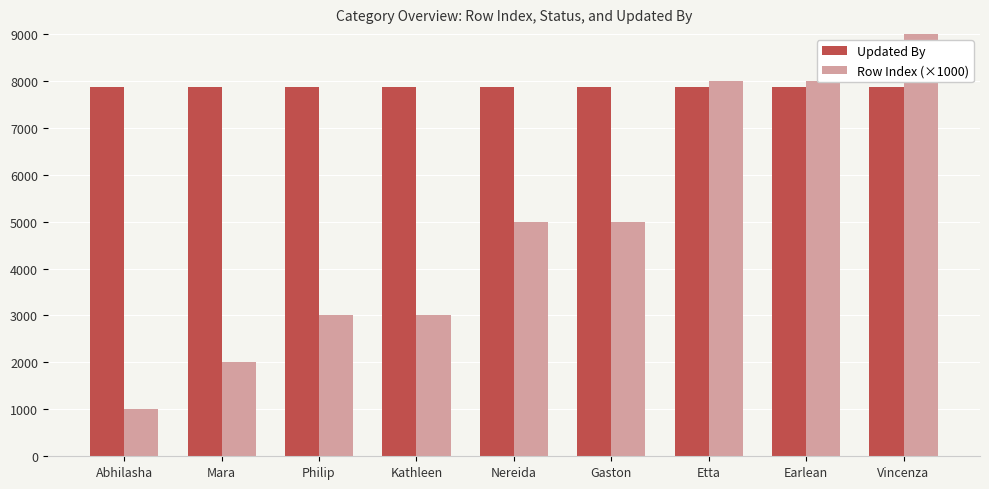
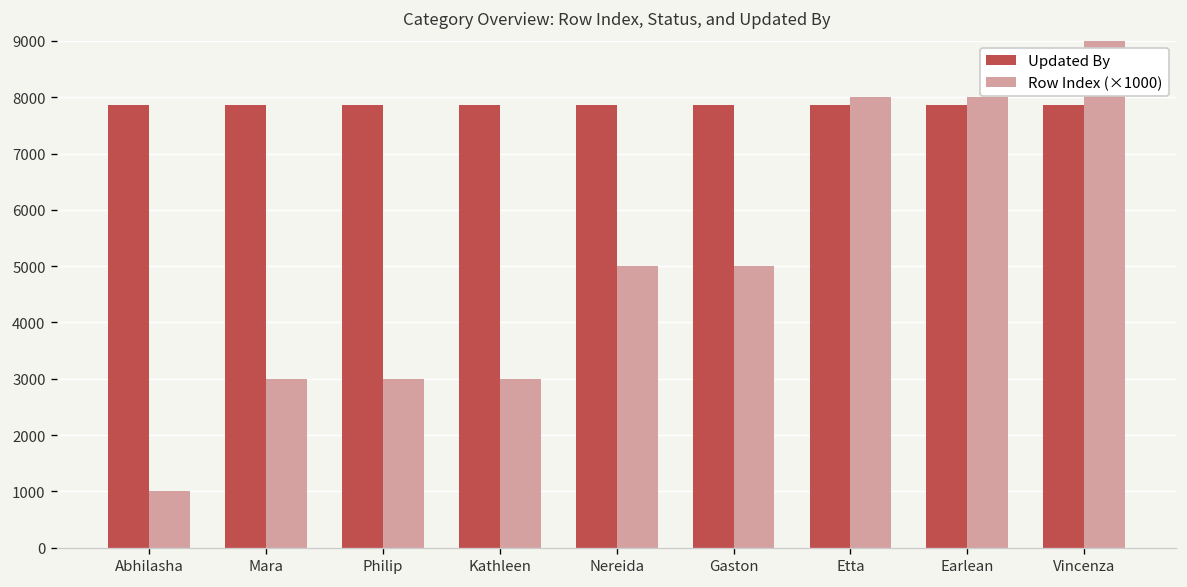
  {
    "Updated By": {
      "Abhilasha": 7900,
      "Mara": 7900,
      "Philip": 7900,
      "Kathleen": 7900,
      "Nereida": 7900,
      "Gaston": 7900,
      "Etta": 7900,
      "Earlean": 7900,
      "Vincenza": 7900
    },
    "Row Index (×1000)": {
      "Abhilasha": 1000,
-     "Mara": 2000,
+     "Mara": 3000,
      "Philip": 3000,
      "Kathleen": 3000,
      "Nereida": 5000,
      "Gaston": 5000,
      "Etta": 8000,
      "Vincenza": 9000
    }
  }
